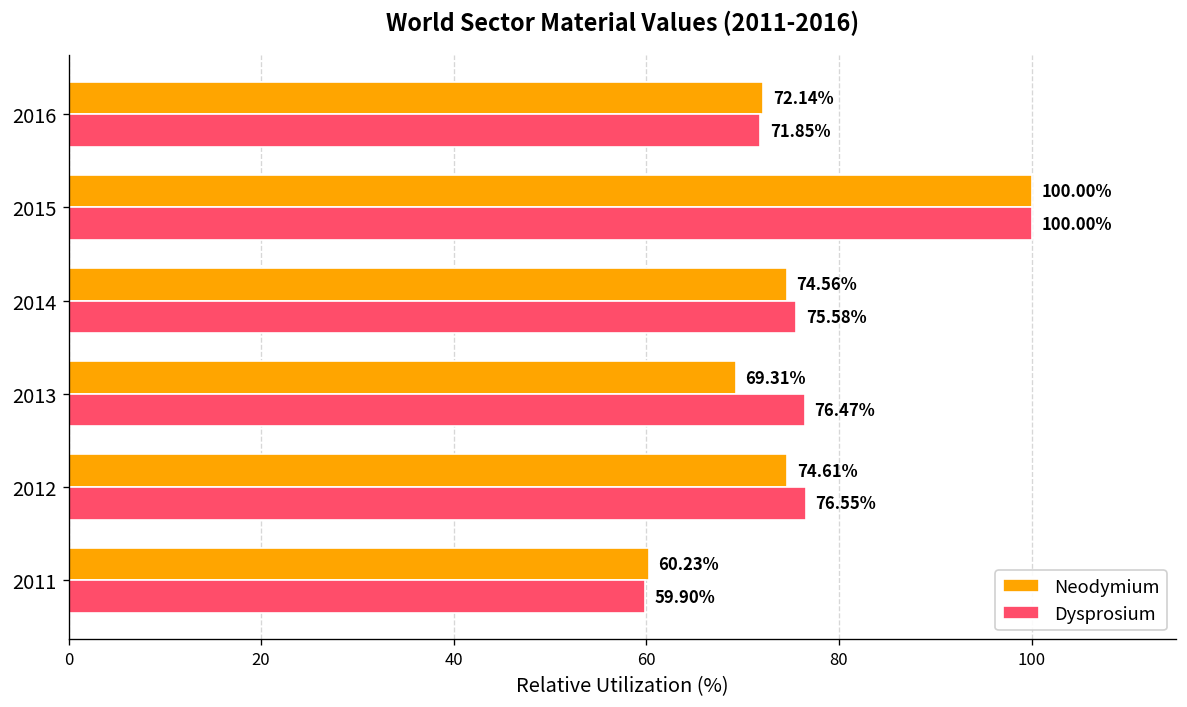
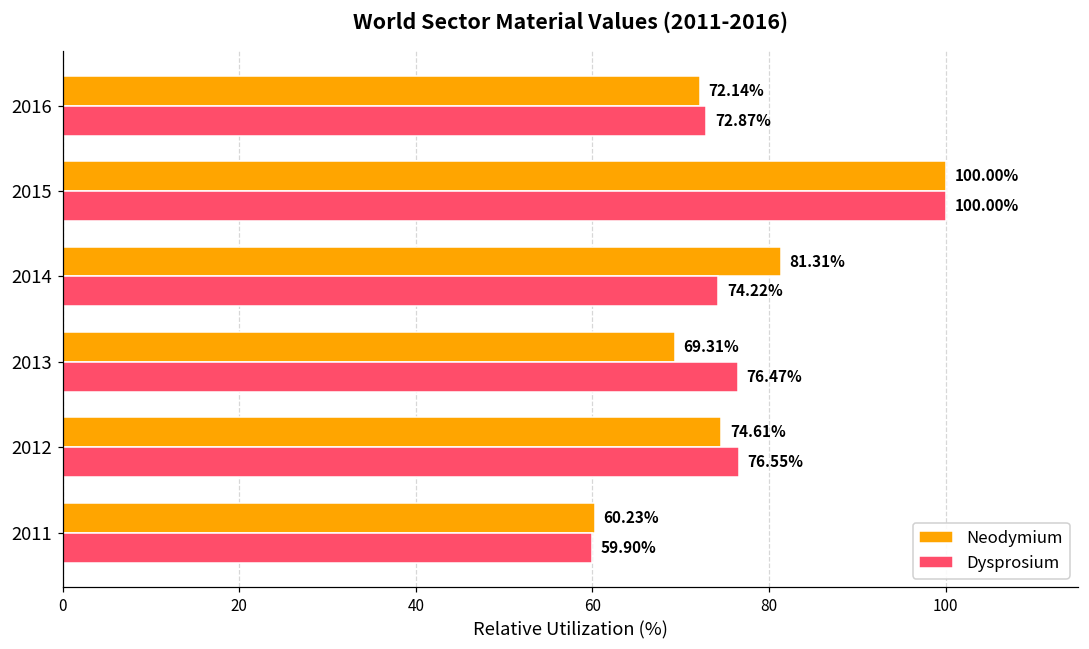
  {
    "Neodymium": {
      "2016": "72.14%",
      "2015": "100.00%",
-     "2014": "74.56%",
+     "2014": "81.31%",
      "2013": "69.31%",
      "2012": "74.61%",
      "2011": "60.23%"
    },
    "Dysprosium": {
-     "2016": "71.85%",
+     "2016": "72.87%",
      "2015": "100.00%",
-     "2014": "75.58%",
+     "2014": "74.22%",
      "2013": "76.47%",
      "2012": "76.55%",
      "2011": "59.90%"
    }
  }
